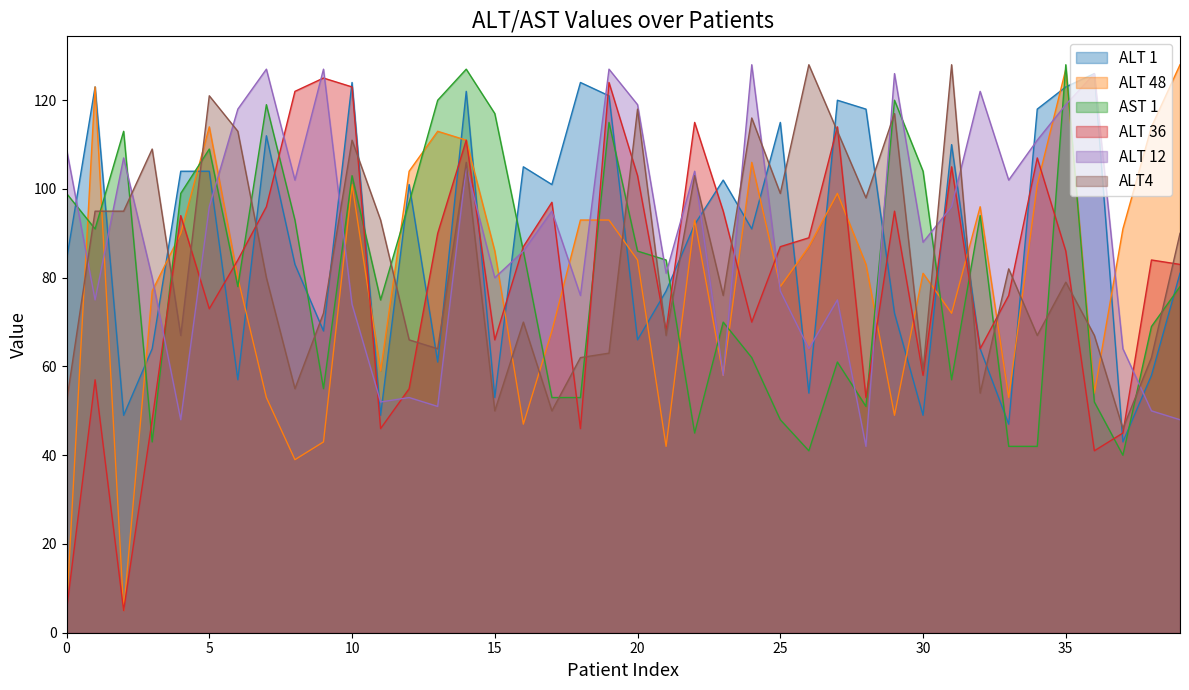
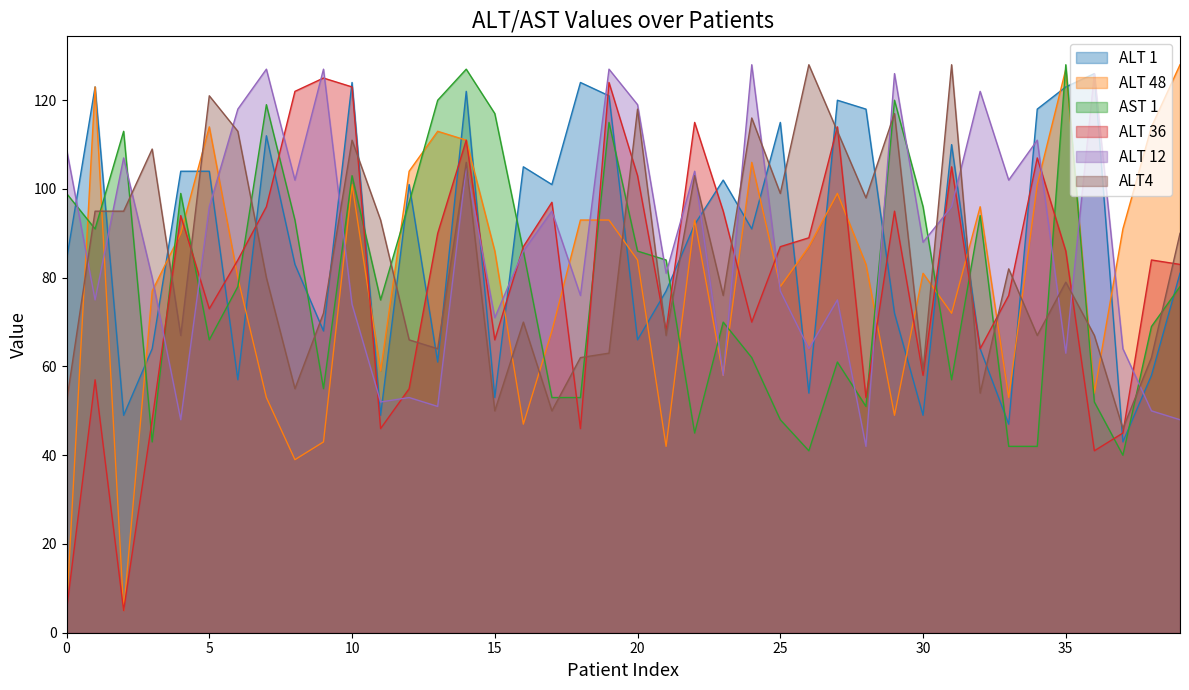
  {
    "ALT 1": {
      "0": 84,
      "5": 104,
      "10": 124,
      "15": 53,
      "20": 66,
      "25": 115,
      "30": 49,
      "35": 123
    },
    "AST 1": {
      "0": 99,
-     "5": 109,
+     "5": 66,
      "10": 103,
      "15": 117,
      "20": 86,
      "25": 48,
-     "30": 104,
+     "30": 96,
      "35": 128
    },
    "ALT 12": {
      "0": 109,
      "5": 96,
      "10": 74,
-     "15": 80,
+     "15": 71,
      "20": 119,
      "25": 77,
      "30": 88,
-     "35": 119
+     "35": 63
    }
  }
